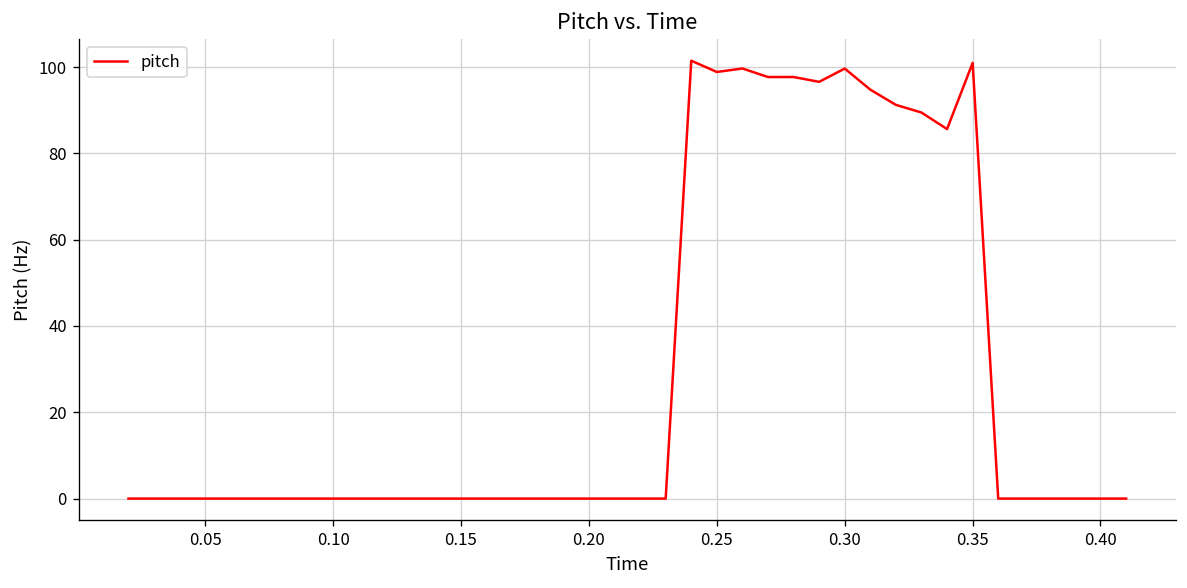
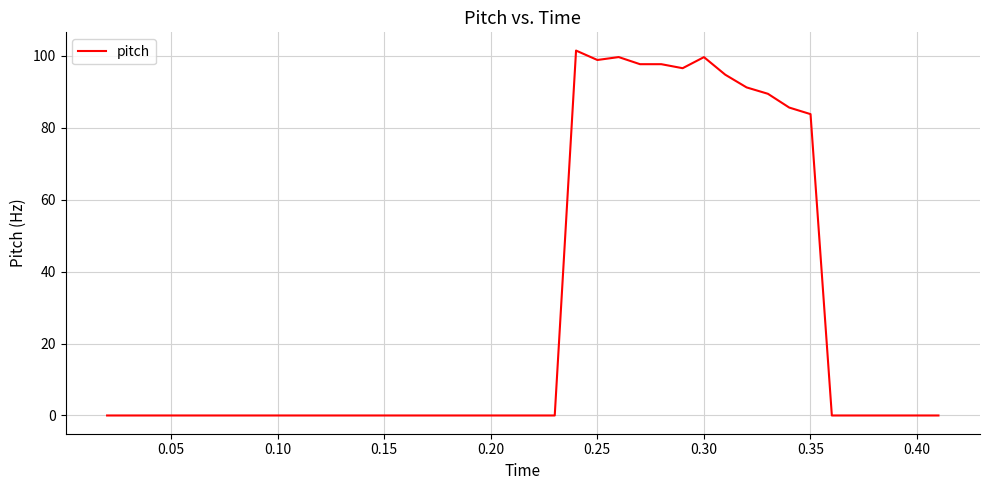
  {
    "0.05": 0,
    "0.10": 0,
    "0.15": 0,
    "0.20": 0,
    "0.25": 99,
    "0.30": 100,
-   "0.35": 101,
+   "0.35": 84,
    "0.40": 0
  }
